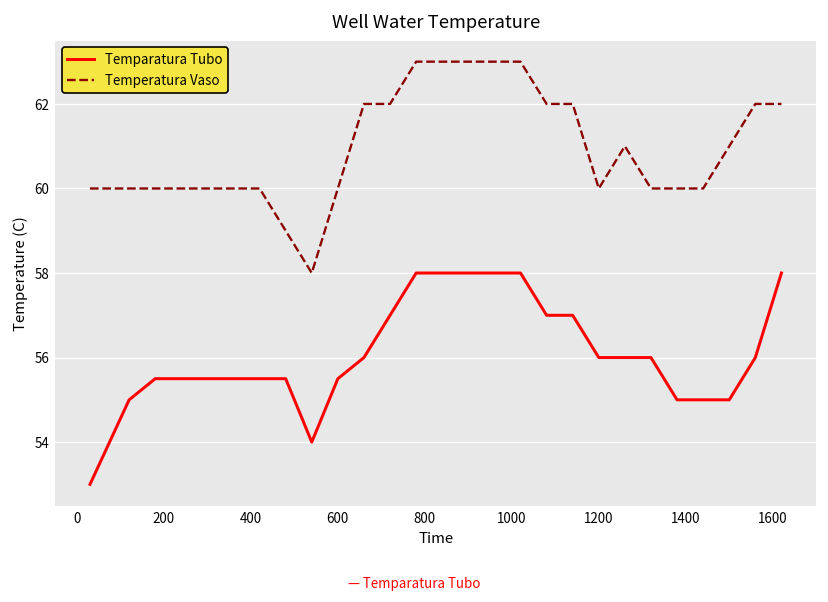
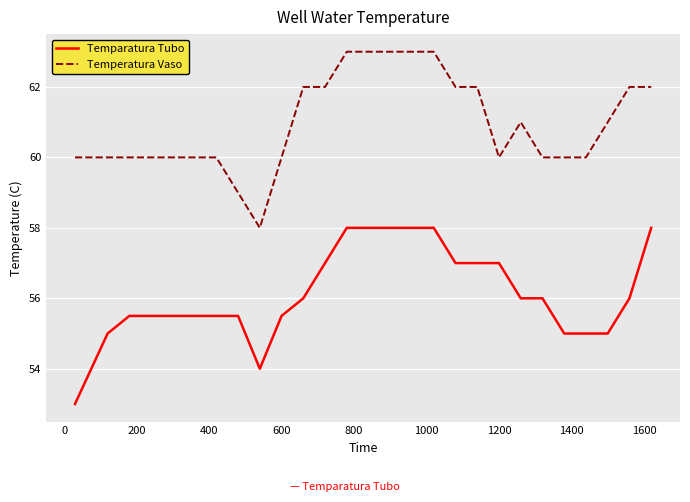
  {
    "Temparatura Tubo": {
      "600": 55.5,
-     "1200": 56
+     "1200": 57
    },
    "Temperatura Vaso": {
      "600": 60,
      "1200": 60
    }
  }
